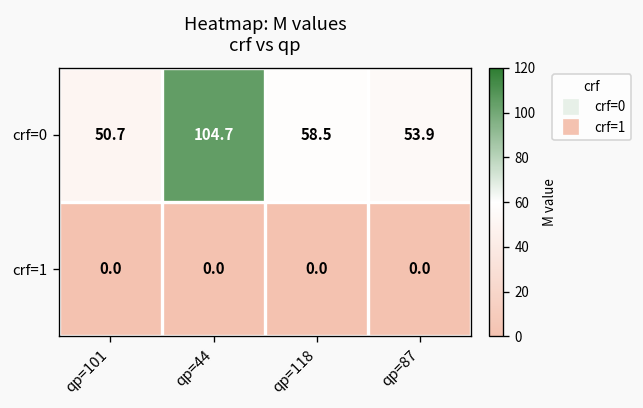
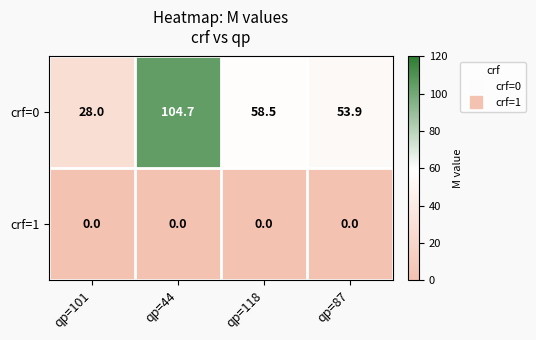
  {
    "crf=0": {
-     "qp=101": 50.7,
+     "qp=101": 28.0,
      "qp=44": 104.7,
      "qp=118": 58.5,
      "qp=87": 53.9
    },
    "crf=1": {
      "qp=101": 0.0,
      "qp=44": 0.0,
      "qp=118": 0.0,
      "qp=87": 0.0
    }
  }
